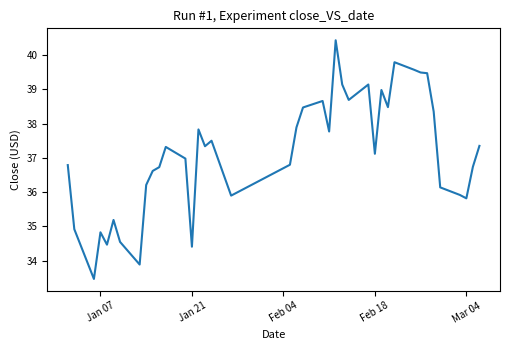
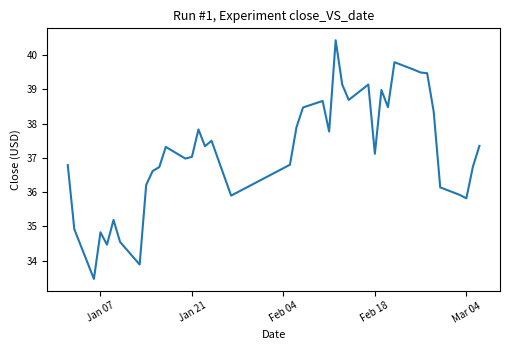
  {
    "Jan 07": 34.8,
-   "Jan 21": 34.4,
+   "Jan 21": 37.0,
    "Feb 18": 37.1,
    "Mar 04": 35.8
  }
